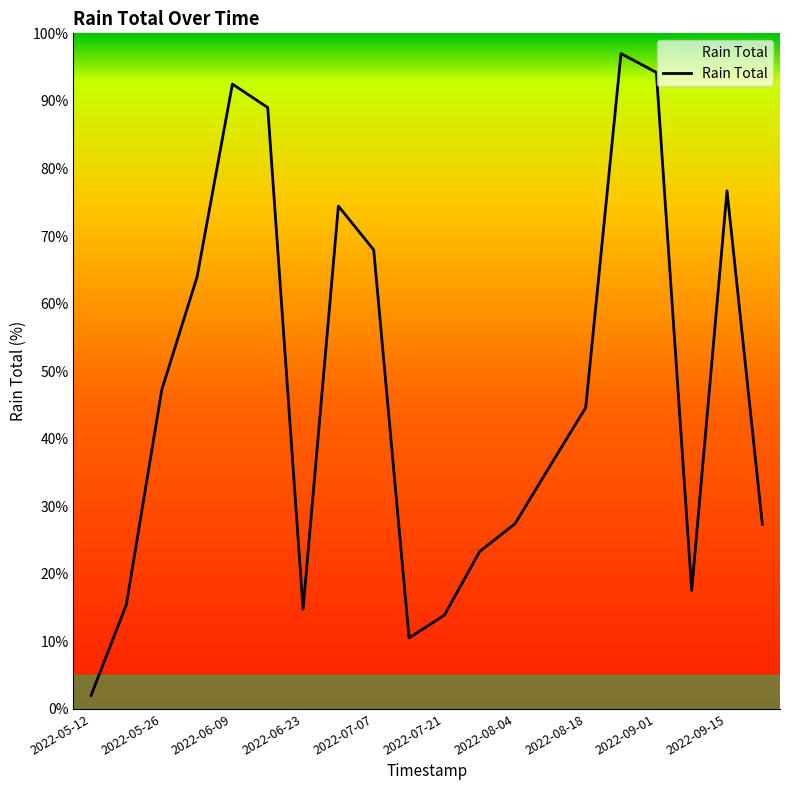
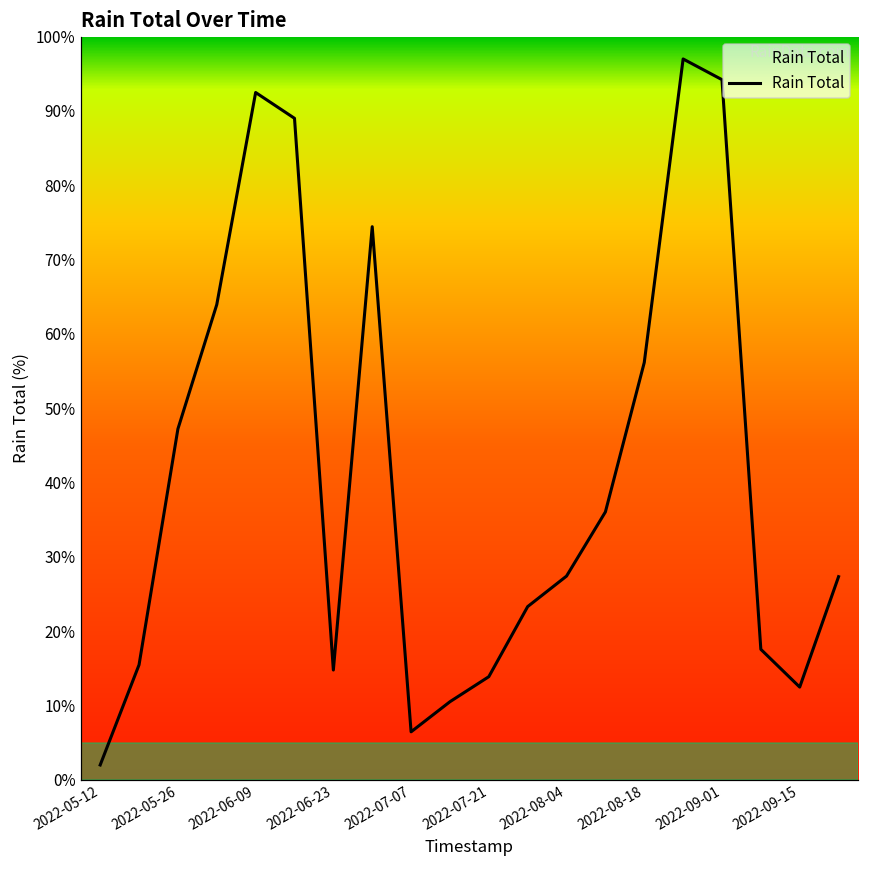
  {
    "2022-05-26": "47%",
    "2022-06-09": "92%",
    "2022-06-23": "15%",
-   "2022-07-07": "68%",
+   "2022-07-07": "6%",
    "2022-07-21": "14%",
    "2022-08-04": "27%",
-   "2022-08-18": "45%",
+   "2022-08-18": "56%",
    "2022-09-01": "94%",
-   "2022-09-15": "77%"
+   "2022-09-15": "12%"
  }
